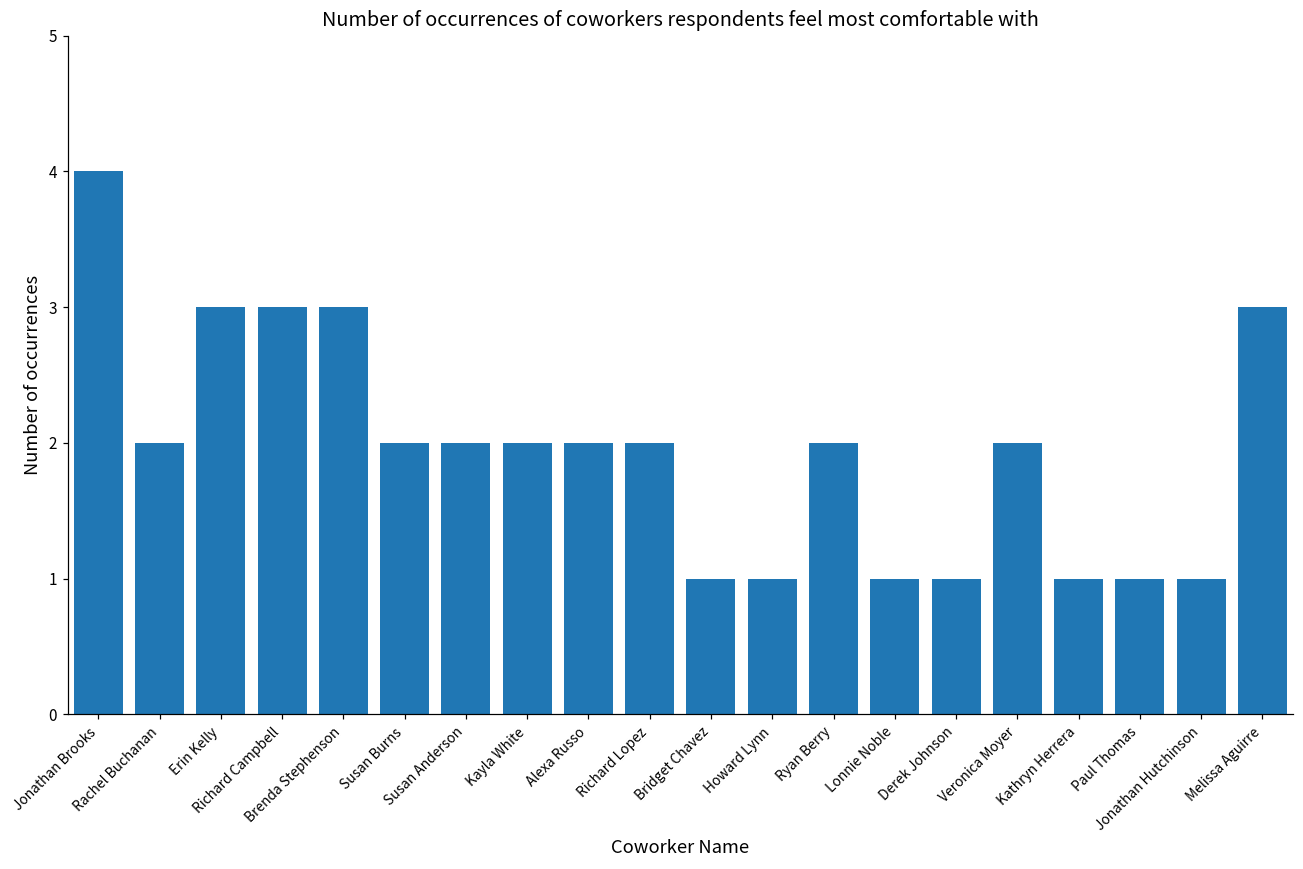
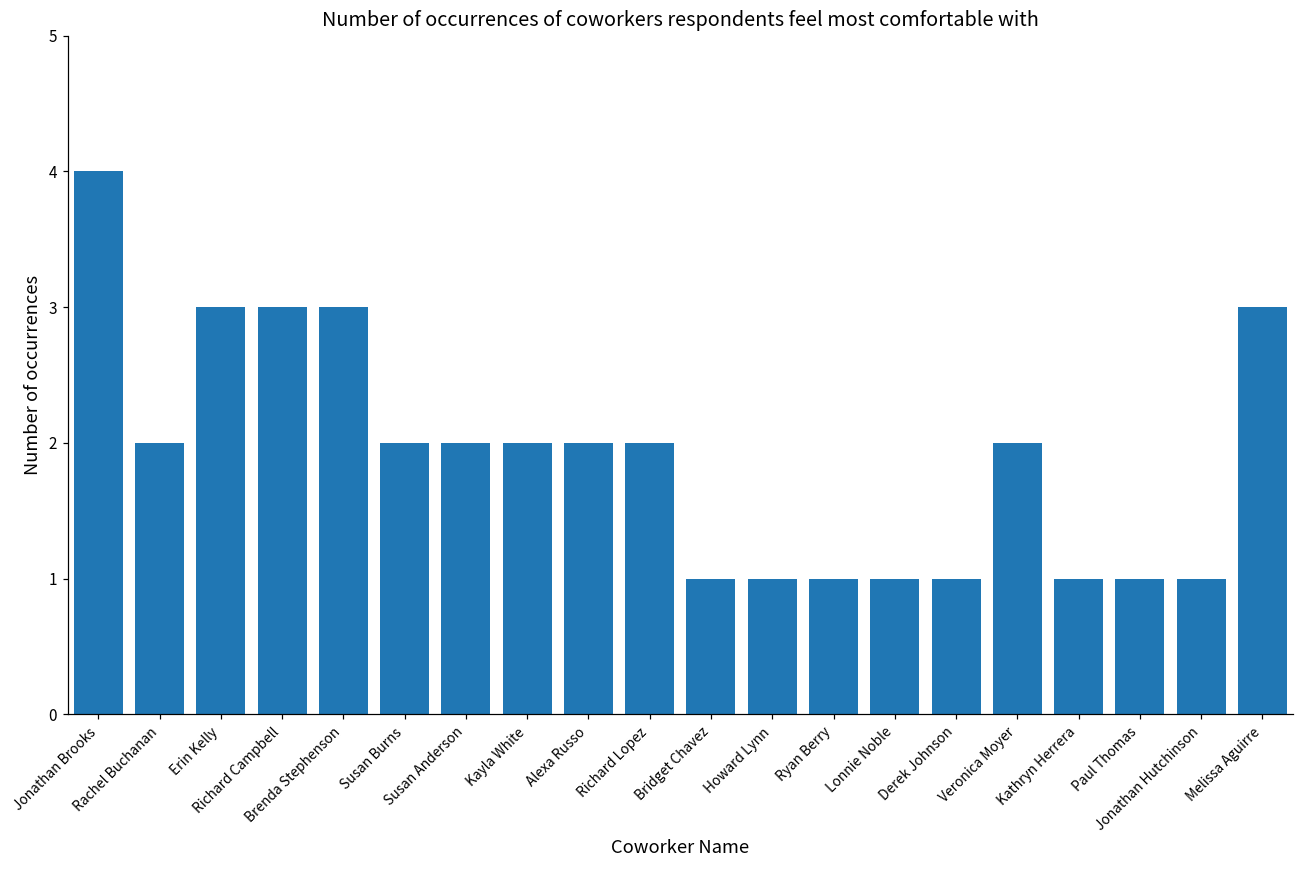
  {
    "Jonathan Brooks": 4,
    "Rachel Buchanan": 2,
    "Erin Kelly": 3,
    "Richard Campbell": 3,
    "Brenda Stephenson": 3,
    "Susan Burns": 2,
    "Susan Anderson": 2,
    "Kayla White": 2,
    "Alexa Russo": 2,
    "Richard Lopez": 2,
    "Bridget Chavez": 1,
    "Howard Lynn": 1,
-   "Ryan Berry": 2,
+   "Ryan Berry": 1,
    "Lonnie Noble": 1,
    "Derek Johnson": 1,
    "Veronica Moyer": 2,
    "Kathryn Herrera": 1,
    "Paul Thomas": 1,
    "Jonathan Hutchinson": 1,
    "Melissa Aguirre": 3
  }
